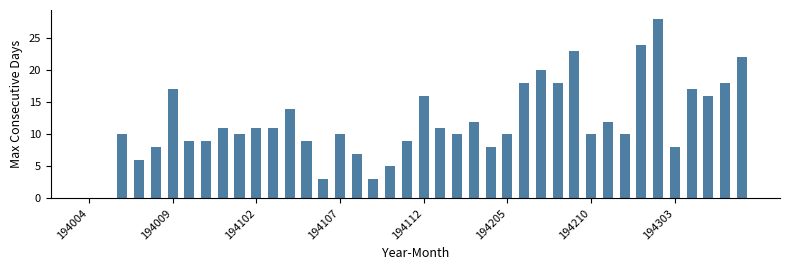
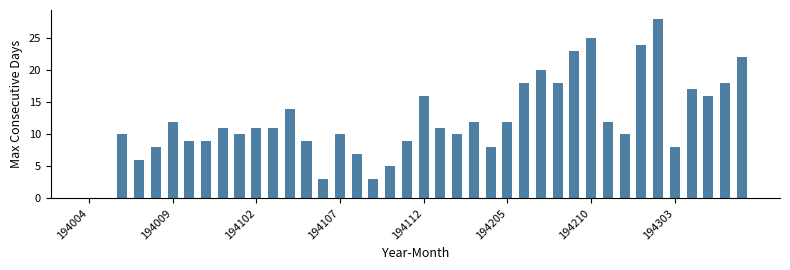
  {
    "194004": 0,
-   "194009": 17,
+   "194009": 12,
    "194102": 11,
    "194107": 10,
    "194112": 16,
-   "194205": 10,
-   "194210": 10,
+   "194205": 12,
+   "194210": 25,
    "194303": 8
  }
